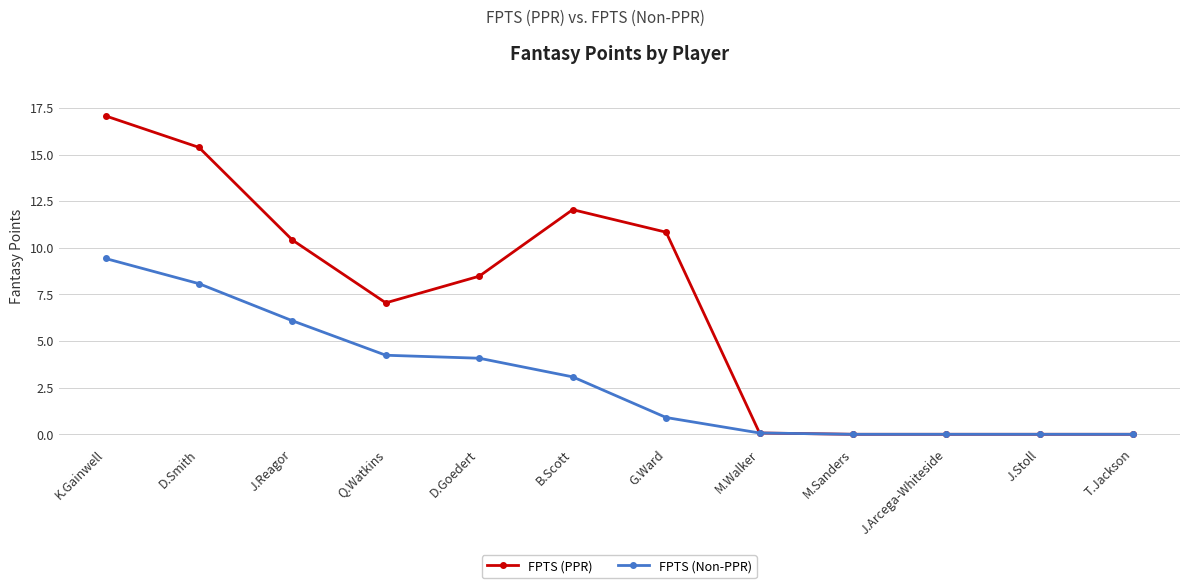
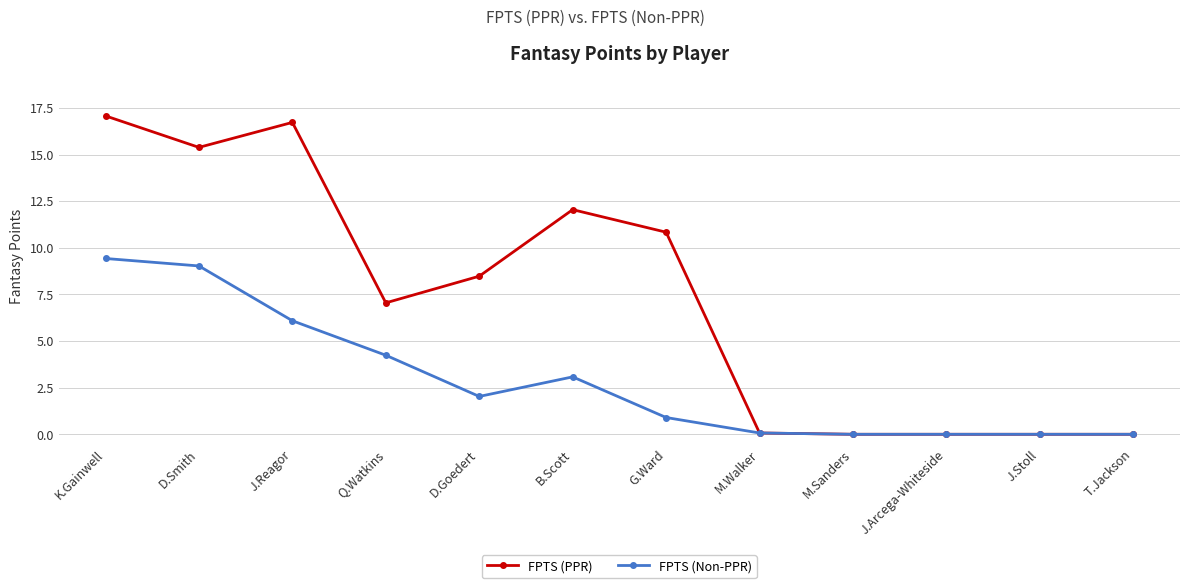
  {
    "FPTS (PPR)": {
      "K.Gainwell": 17.1,
      "D.Smith": 15.4,
-     "J.Reagor": 10.4,
+     "J.Reagor": 16.7,
      "Q.Watkins": 7.1,
      "D.Goedert": 8.5,
      "B.Scott": 12.1,
      "G.Ward": 10.8
    },
    "FPTS (Non-PPR)": {
      "K.Gainwell": 9.4,
-     "D.Smith": 8.1,
+     "D.Smith": 9.0,
      "J.Reagor": 6.1,
      "Q.Watkins": 4.2,
-     "D.Goedert": 4.1,
+     "D.Goedert": 2.0,
      "B.Scott": 3.1,
      "G.Ward": 0.9
    }
  }
